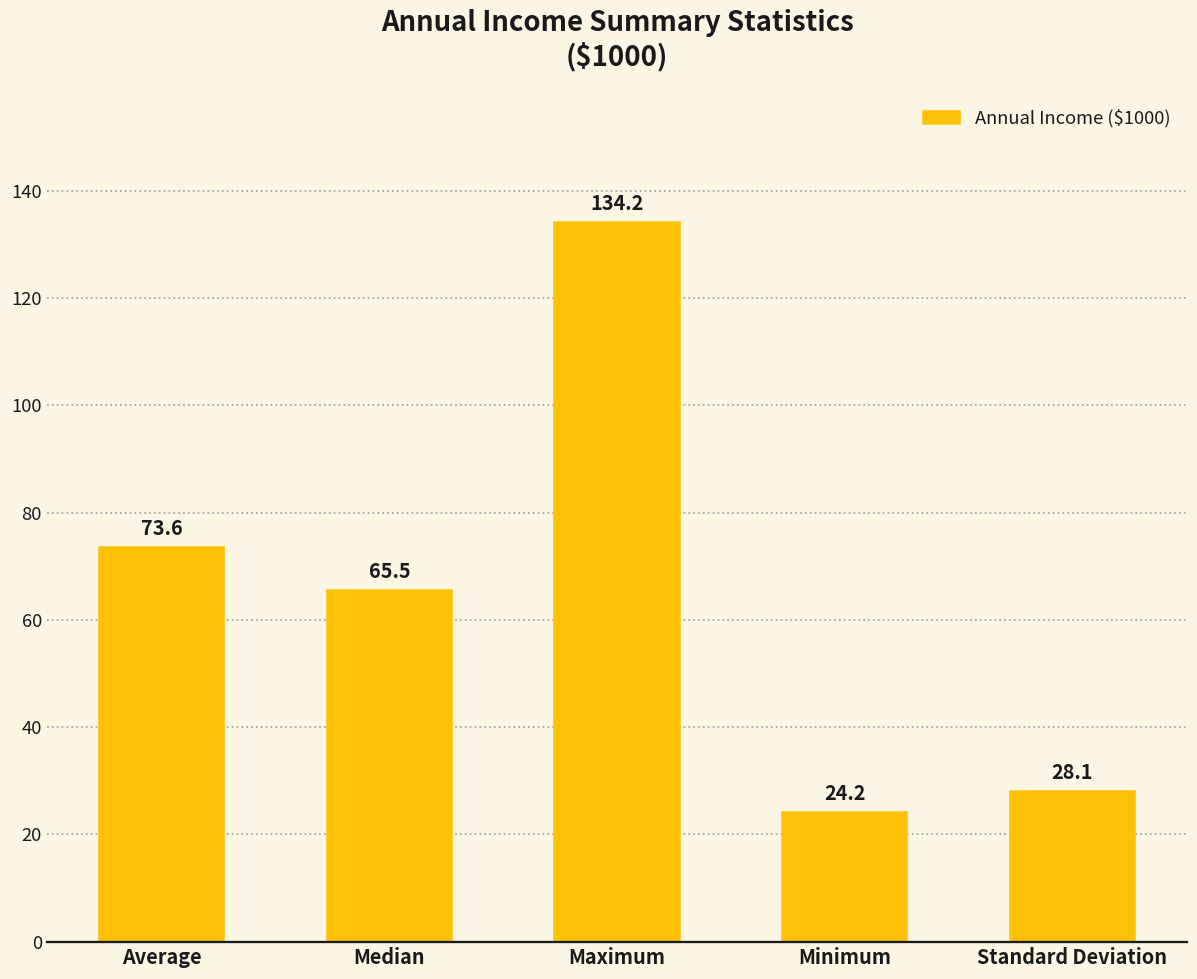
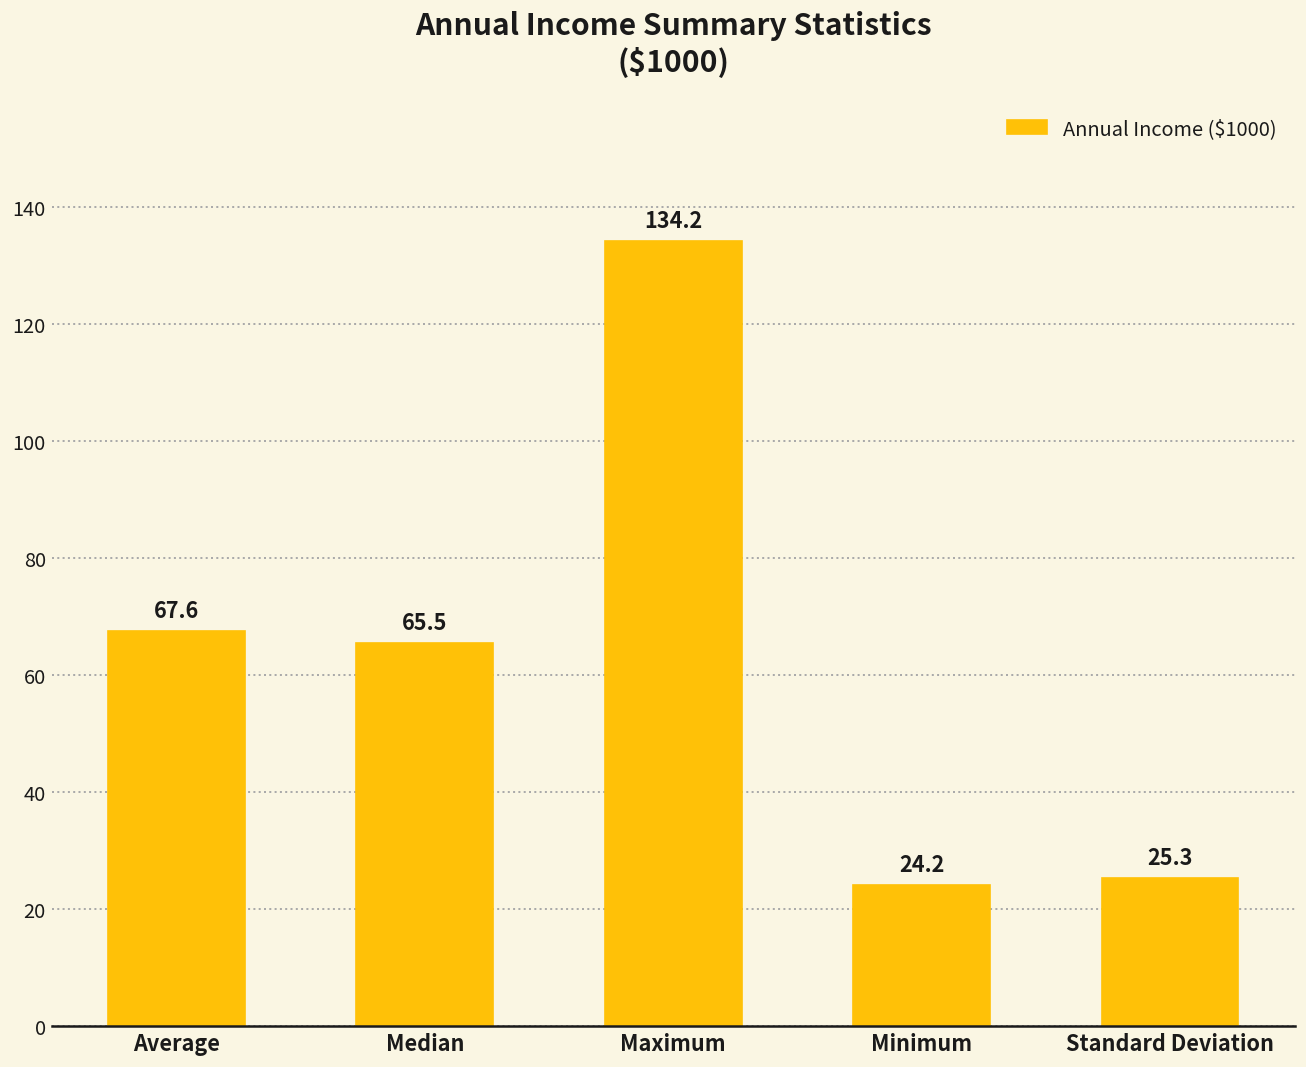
  {
-   "Average": 73.6,
+   "Average": 67.6,
    "Median": 65.5,
    "Maximum": 134.2,
    "Minimum": 24.2,
-   "Standard Deviation": 28.1
+   "Standard Deviation": 25.3
  }
